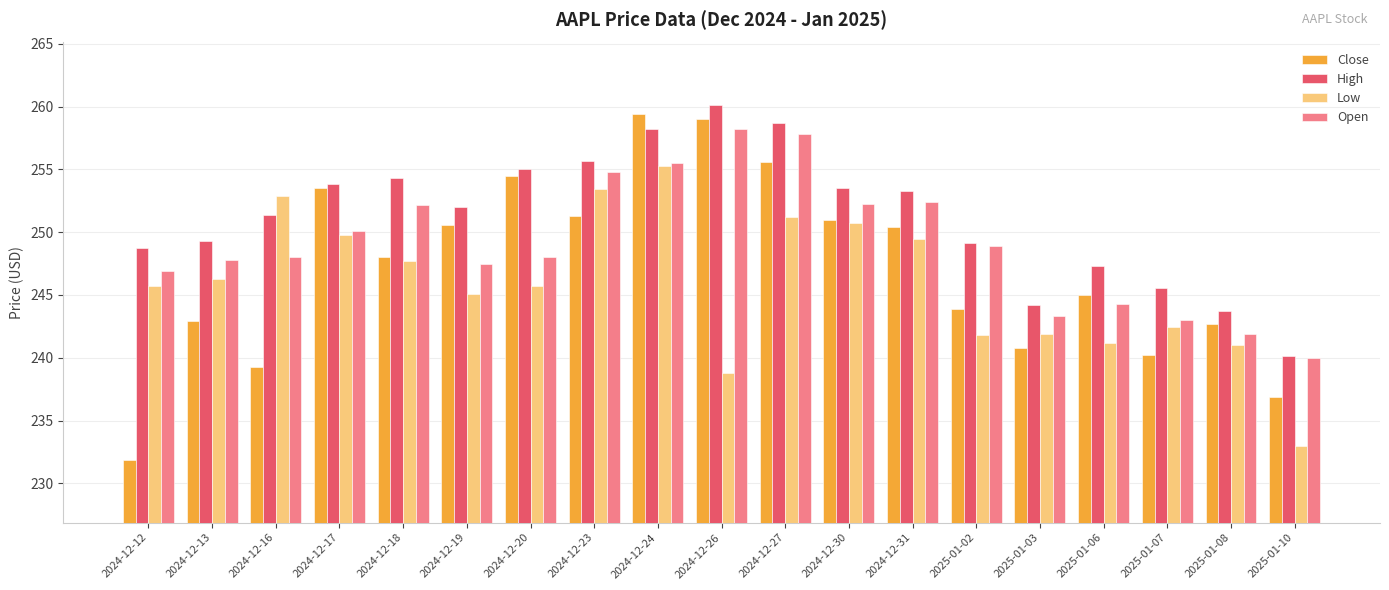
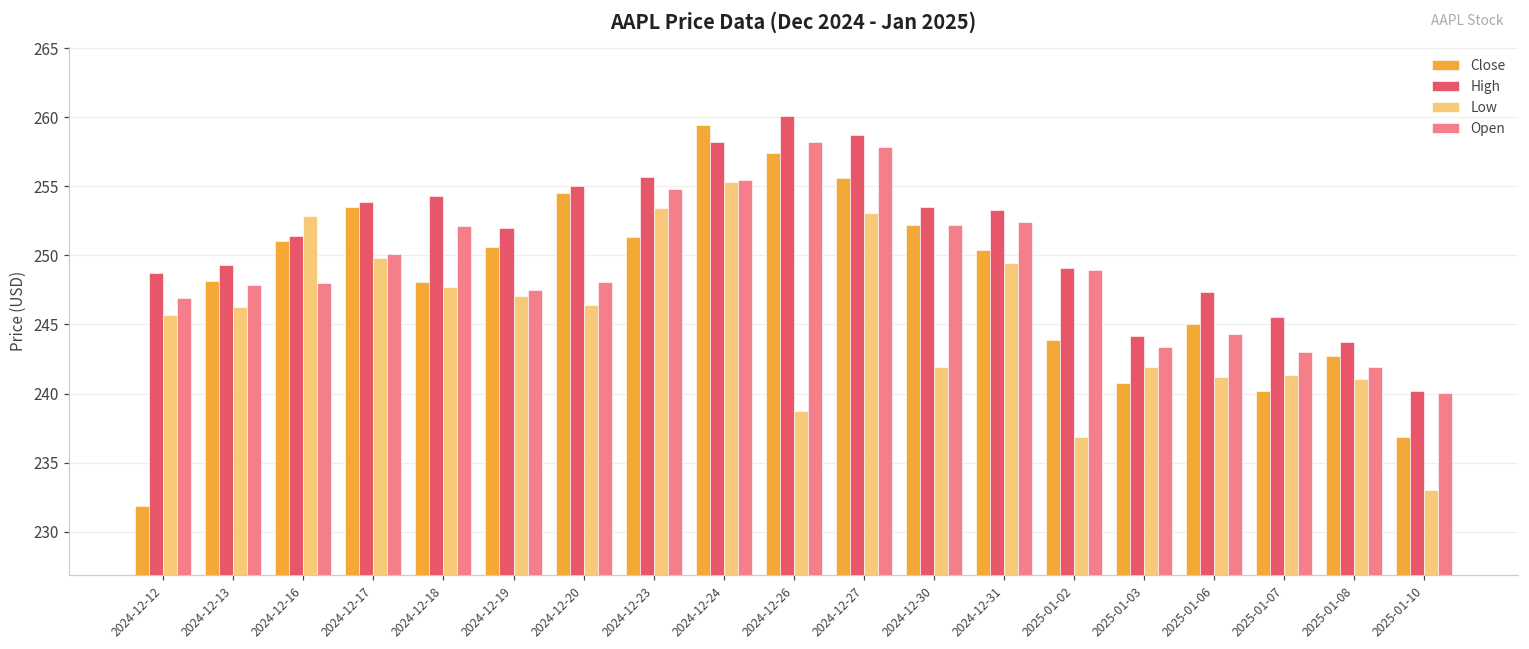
  {
    "Close": {
      "2024-12-12": 231.9,
-     "2024-12-13": 242.9,
-     "2024-12-16": 239.3,
+     "2024-12-13": 248.1,
+     "2024-12-16": 251.0,
      "2024-12-17": 253.5,
      "2024-12-18": 248.1,
      "2024-12-19": 250.6,
      "2024-12-20": 254.5,
      "2024-12-23": 251.3,
      "2024-12-24": 259.4,
-     "2024-12-26": 259.0,
+     "2024-12-26": 257.4,
      "2024-12-27": 255.6,
-     "2024-12-30": 251.0,
+     "2024-12-30": 252.2,
      "2024-12-31": 250.4,
      "2025-01-02": 243.9,
      "2025-01-03": 240.7,
      "2025-01-06": 245.0,
      "2025-01-07": 240.2,
      "2025-01-08": 242.7,
      "2025-01-10": 236.9
    },
    "Low": {
      "2024-12-12": 245.7,
      "2024-12-13": 246.2,
      "2024-12-16": 252.9,
      "2024-12-17": 249.8,
      "2024-12-18": 247.7,
-     "2024-12-19": 245.1,
-     "2024-12-20": 245.7,
+     "2024-12-19": 247.1,
+     "2024-12-20": 246.4,
      "2024-12-23": 253.5,
      "2024-12-24": 255.3,
      "2024-12-26": 238.8,
-     "2024-12-27": 251.2,
-     "2024-12-30": 250.8,
+     "2024-12-27": 253.1,
+     "2024-12-30": 241.9,
      "2024-12-31": 249.4,
-     "2025-01-02": 241.8,
+     "2025-01-02": 236.9,
      "2025-01-03": 241.9,
      "2025-01-06": 241.2,
-     "2025-01-07": 242.5,
+     "2025-01-07": 241.4,
      "2025-01-08": 241.1,
      "2025-01-10": 233.0
    }
  }
